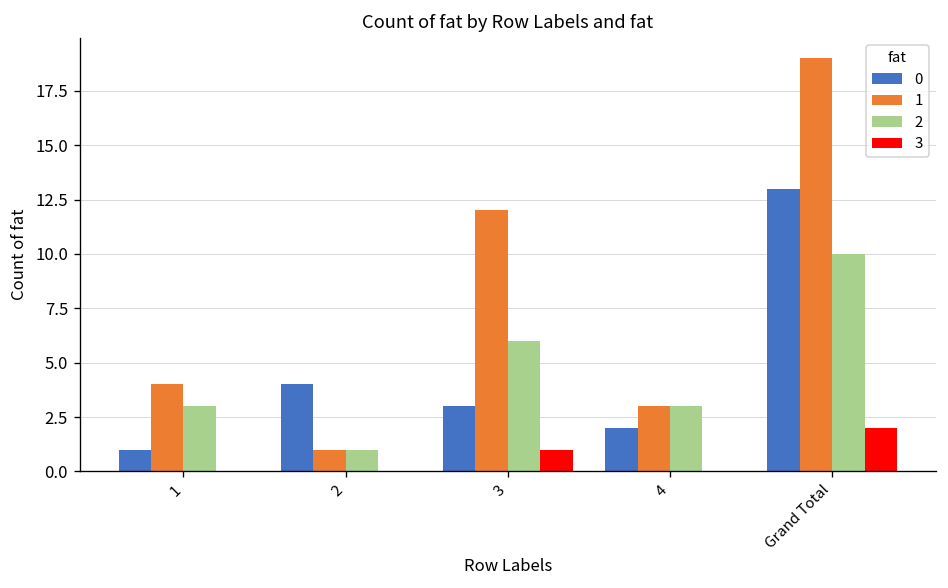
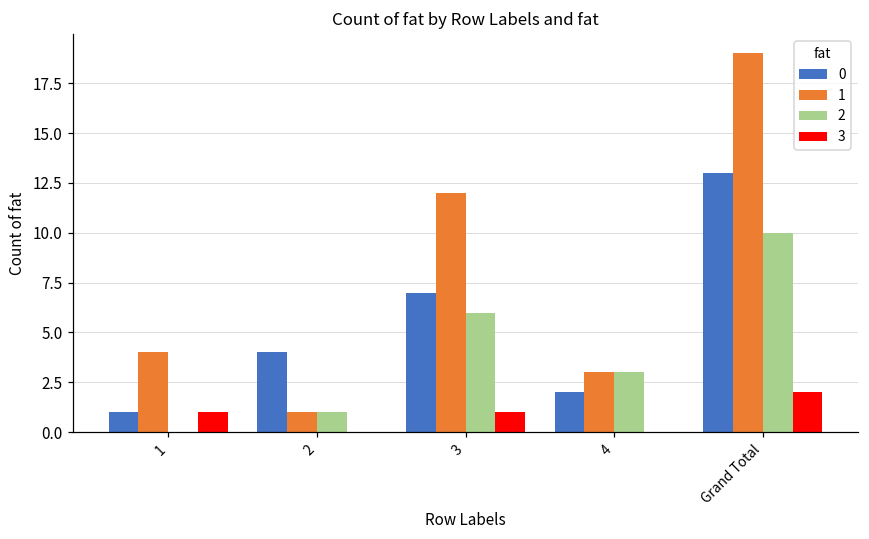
  {
    "0": {
      "1": 1,
      "2": 4,
-     "3": 3,
+     "3": 7,
      "4": 2,
      "Grand Total": 13
    },
    "1": {
      "1": 4,
      "2": 1,
      "3": 12,
      "4": 3,
      "Grand Total": 19
    },
    "2": {
-     "1": 3,
+     "1": 0,
      "2": 1,
      "3": 6,
      "4": 3,
      "Grand Total": 10
    },
    "3": {
-     "1": 0,
+     "1": 1,
      "2": 0,
      "3": 1,
      "4": 0,
      "Grand Total": 2
    }
  }
